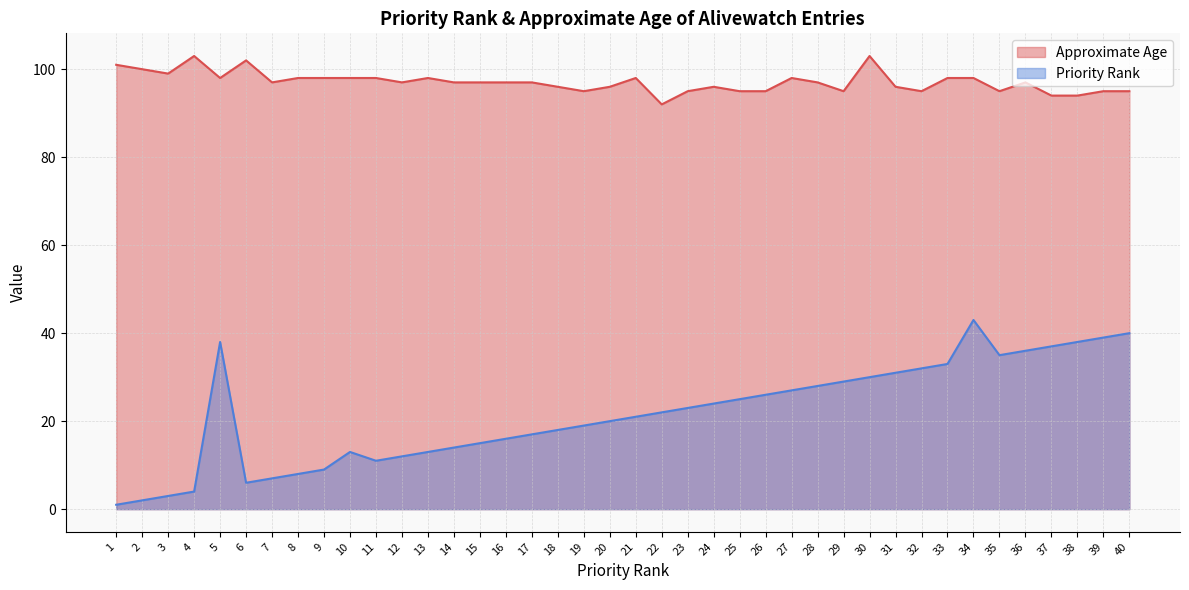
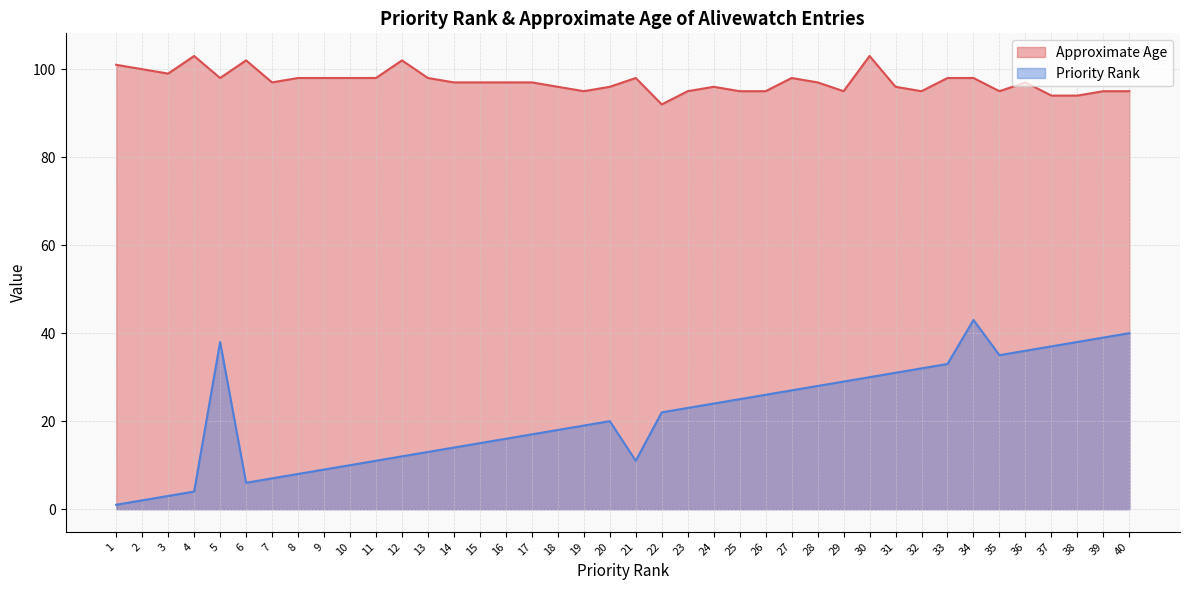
  {
    "Approximate Age": {
      "1": 101,
      "2": 100,
      "3": 99,
      "4": 103,
      "5": 98,
      "6": 102,
      "7": 97,
      "8": 98,
      "9": 98,
      "10": 98,
      "11": 98,
-     "12": 97,
+     "12": 102,
      "13": 98,
      "14": 97,
      "15": 97,
      "16": 97,
      "17": 97,
      "18": 96,
      "19": 95,
      "20": 96,
      "21": 98,
      "22": 92,
      "23": 95,
      "24": 96,
      "25": 95,
      "26": 95,
      "27": 98,
      "28": 97,
      "29": 95,
      "30": 103,
      "31": 96,
      "32": 95,
      "33": 98,
      "34": 98,
      "35": 95,
      "37": 94,
      "38": 94,
      "39": 95,
      "40": 95
    },
    "Priority Rank": {
      "1": 1,
      "2": 2,
      "3": 3,
      "4": 4,
      "5": 38,
      "6": 6,
      "7": 7,
      "8": 8,
      "9": 9,
-     "10": 13,
+     "10": 10,
      "11": 11,
      "12": 12,
      "13": 13,
      "14": 14,
      "15": 15,
      "16": 16,
      "17": 17,
      "18": 18,
      "19": 19,
      "20": 20,
-     "21": 21,
+     "21": 11,
      "22": 22,
      "23": 23,
      "24": 24,
      "25": 25,
      "26": 26,
      "27": 27,
      "28": 28,
      "29": 29,
      "30": 30,
      "31": 31,
      "32": 32,
      "33": 33,
      "34": 43,
      "35": 35,
      "36": 36,
      "37": 37,
      "38": 38,
      "39": 39,
      "40": 40
    }
  }
